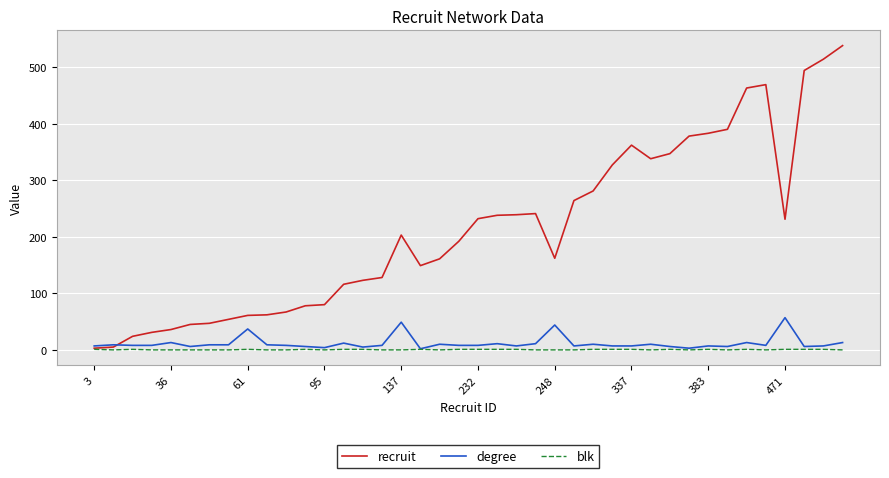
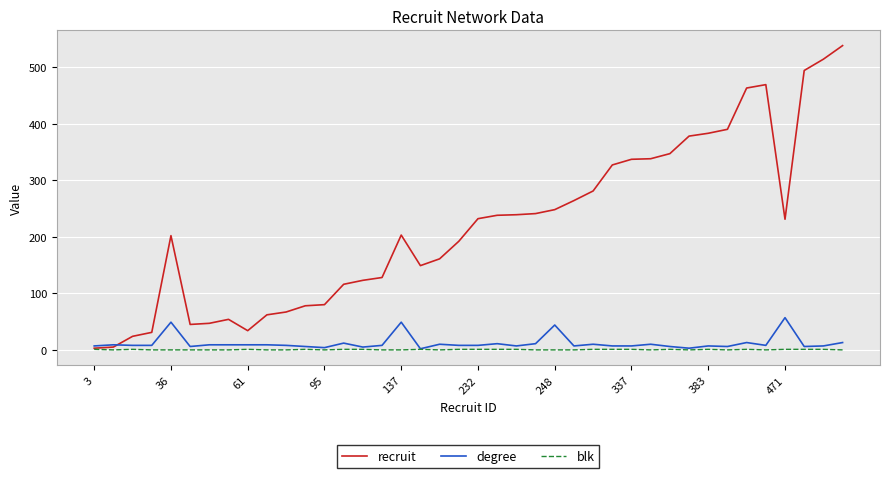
  {
    "recruit": {
-     "36": 40,
-     "61": 60,
+     "36": 200,
+     "61": 30,
      "95": 80,
      "137": 200,
      "232": 230,
-     "248": 160,
-     "337": 360,
+     "248": 250,
+     "337": 340,
      "383": 380,
      "471": 230
    },
    "degree": {
-     "36": 10,
-     "61": 40,
+     "36": 50,
+     "61": 10,
      "137": 50,
      "232": 10,
      "248": 40,
      "337": 10,
      "383": 10,
      "471": 60
    },
    "blk": {
      "36": 0,
      "61": 0,
      "137": 0,
      "232": 0,
      "248": 0,
      "337": 0,
      "383": 0,
      "471": 0
    }
  }
